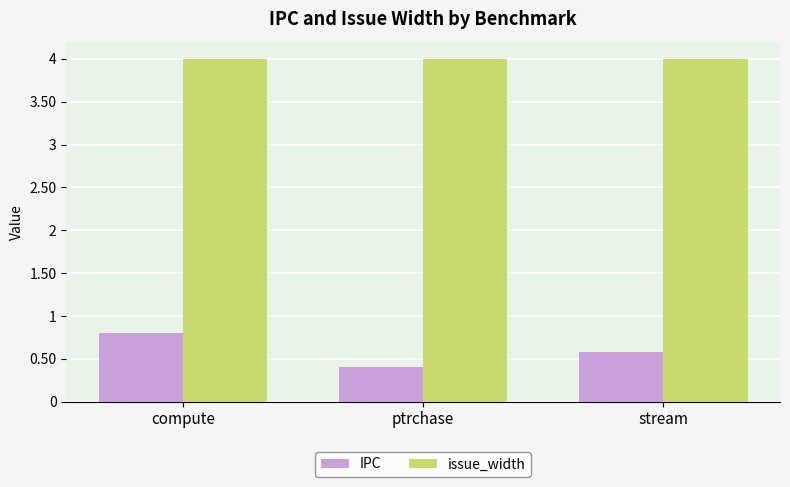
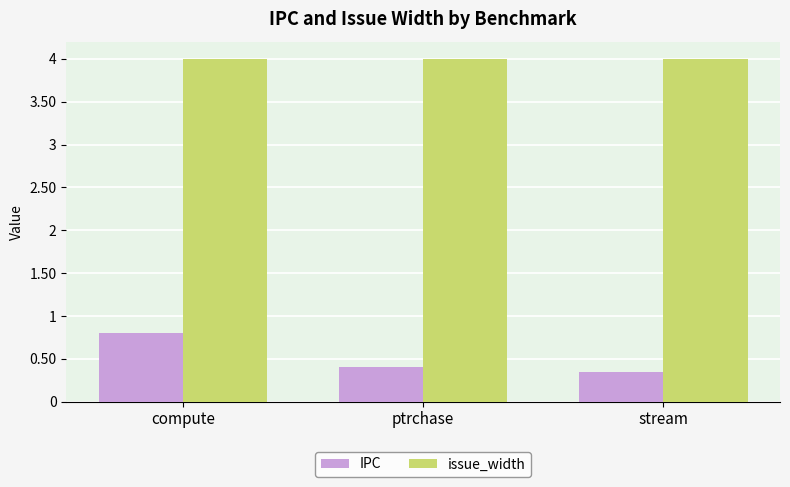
  {
    "IPC": {
      "compute": 0.8,
      "ptrchase": 0.4,
-     "stream": 0.6
+     "stream": 0.3
    },
    "issue_width": {
      "compute": 4.0,
      "ptrchase": 4.0,
      "stream": 4.0
    }
  }
